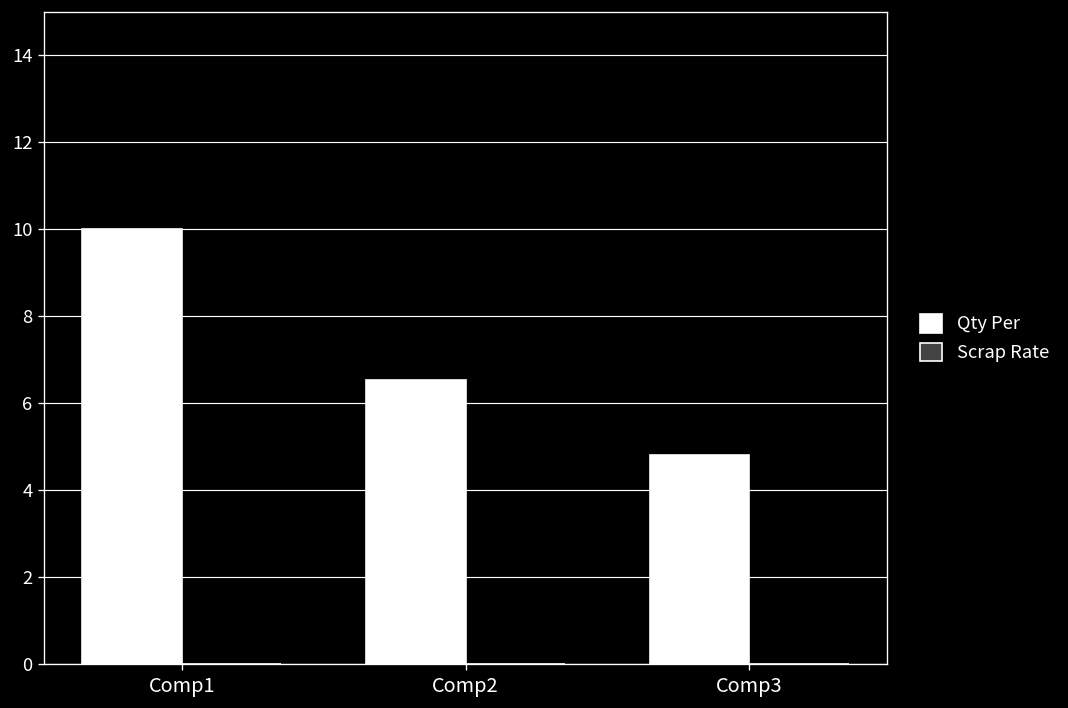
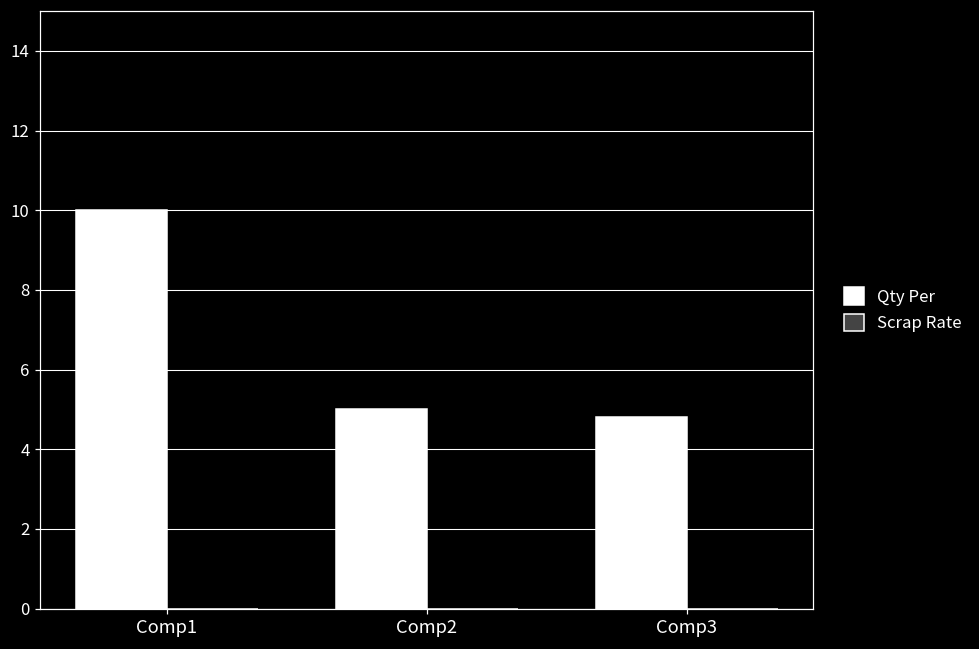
  {
    "Qty Per": {
      "Comp1": 10.0,
-     "Comp2": 6.5,
+     "Comp2": 5.0,
      "Comp3": 4.8
    },
    "Scrap Rate": {
      "Comp1": 0.0,
      "Comp2": 0.0,
      "Comp3": 0.0
    }
  }
